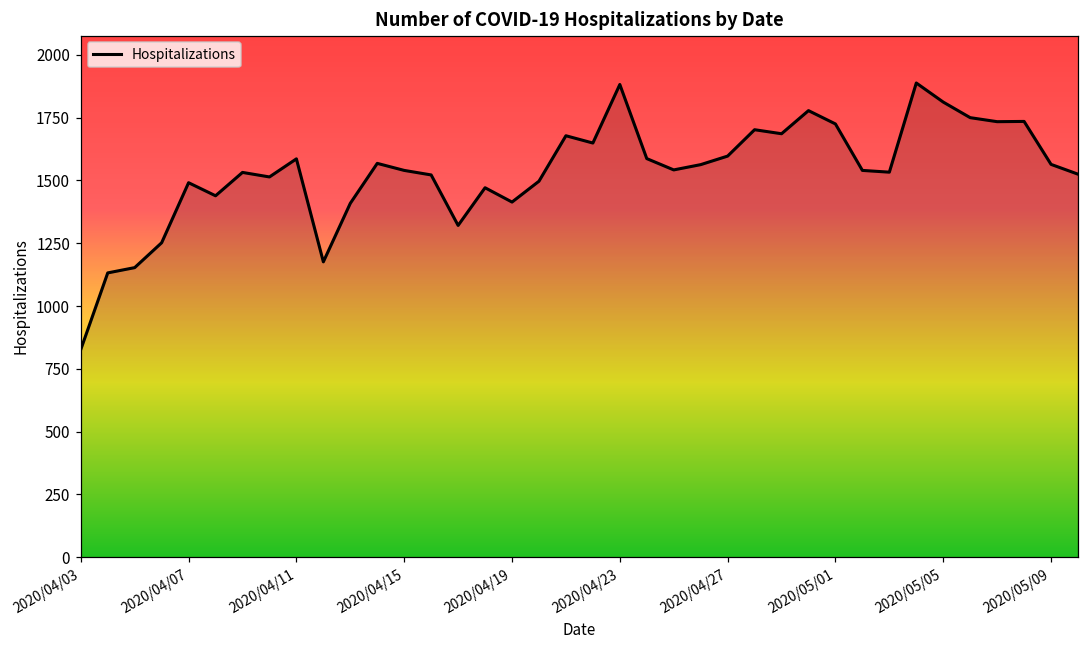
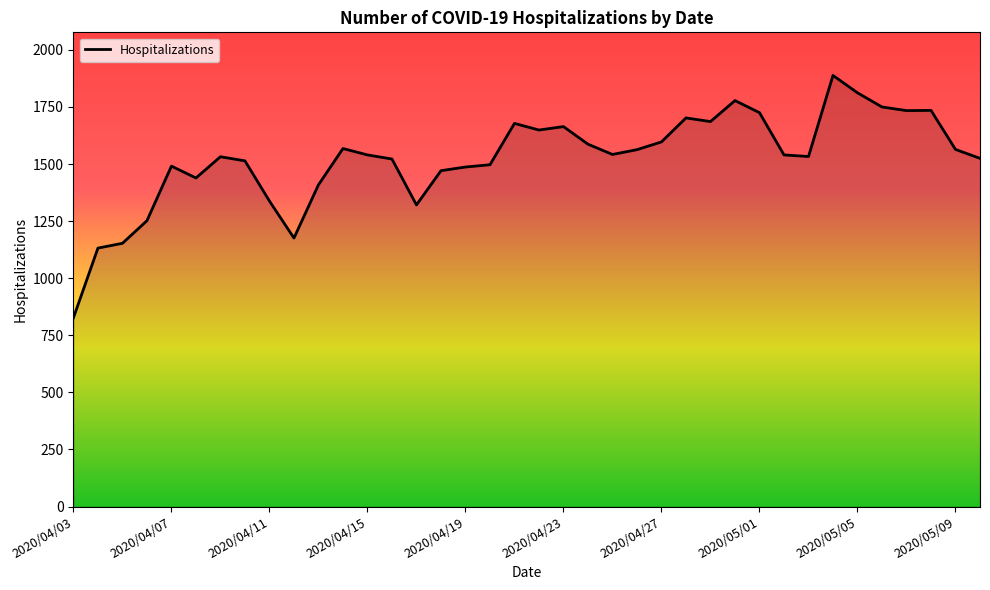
  {
    "2020/04/03": 830,
    "2020/04/07": 1490,
-   "2020/04/11": 1590,
+   "2020/04/11": 1340,
    "2020/04/15": 1540,
-   "2020/04/19": 1410,
-   "2020/04/23": 1880,
+   "2020/04/19": 1490,
+   "2020/04/23": 1660,
    "2020/04/27": 1600,
    "2020/05/01": 1730,
    "2020/05/05": 1810,
    "2020/05/09": 1560
  }
